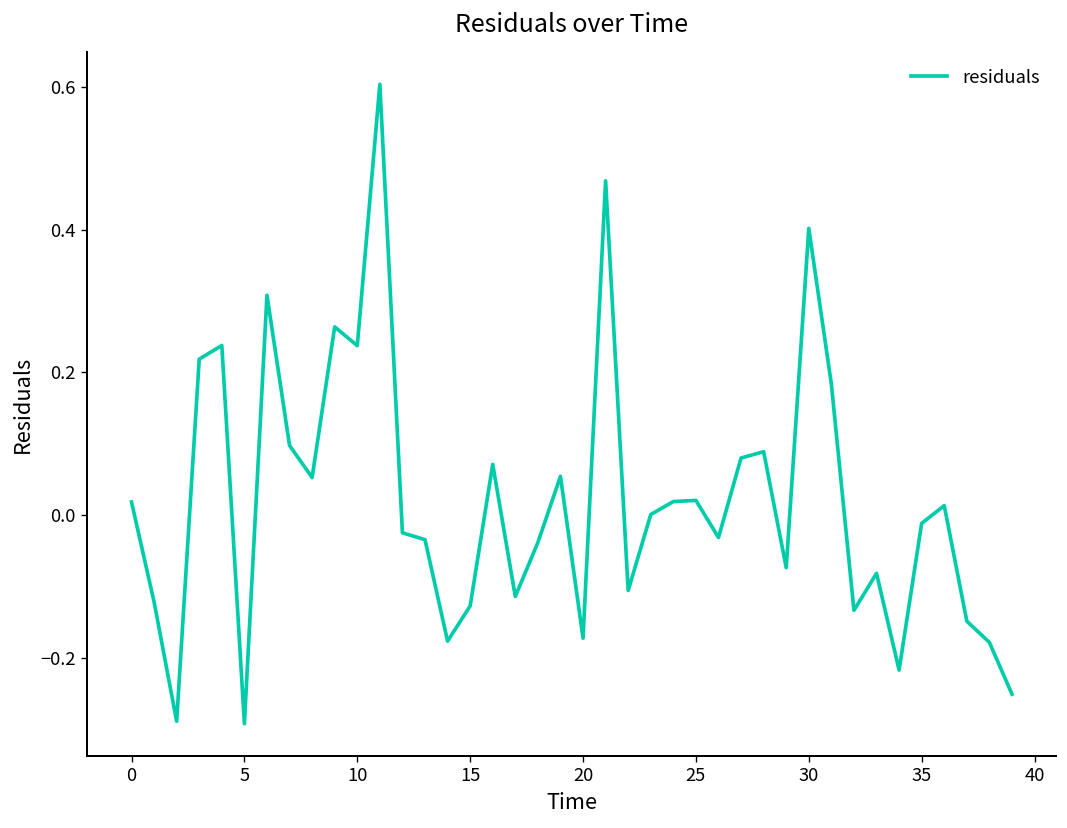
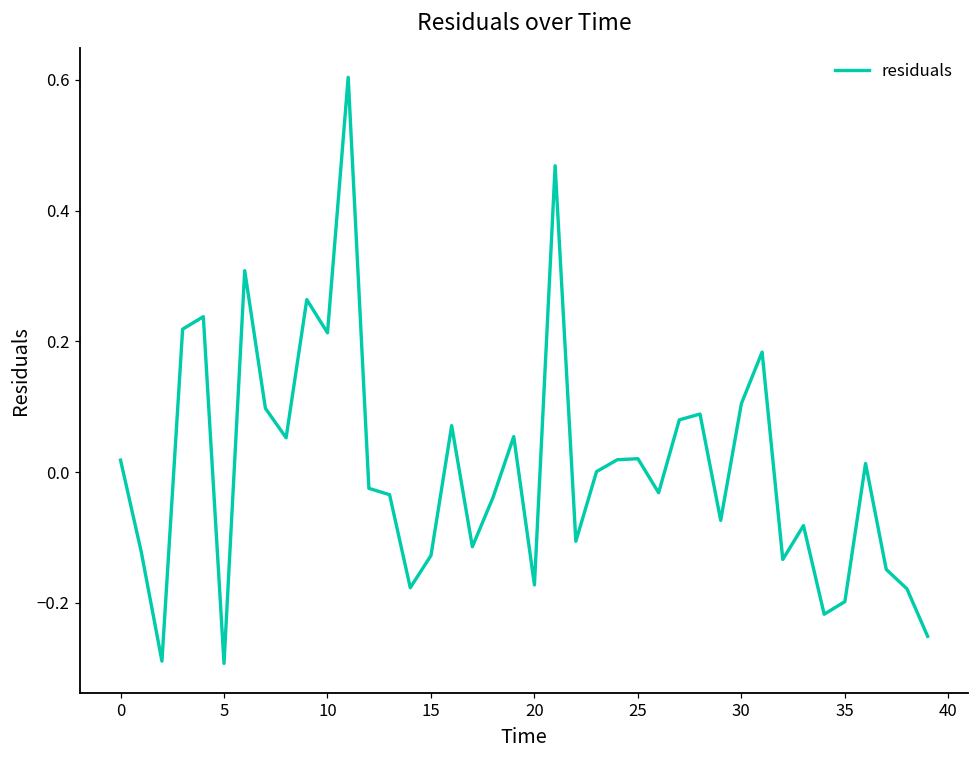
  {
    "0": 0.02,
    "5": -0.29,
-   "10": 0.24,
+   "10": 0.21,
    "15": -0.13,
    "20": -0.17,
    "25": 0.02,
-   "30": 0.40,
-   "35": -0.01
+   "30": 0.10,
+   "35": -0.20
  }
